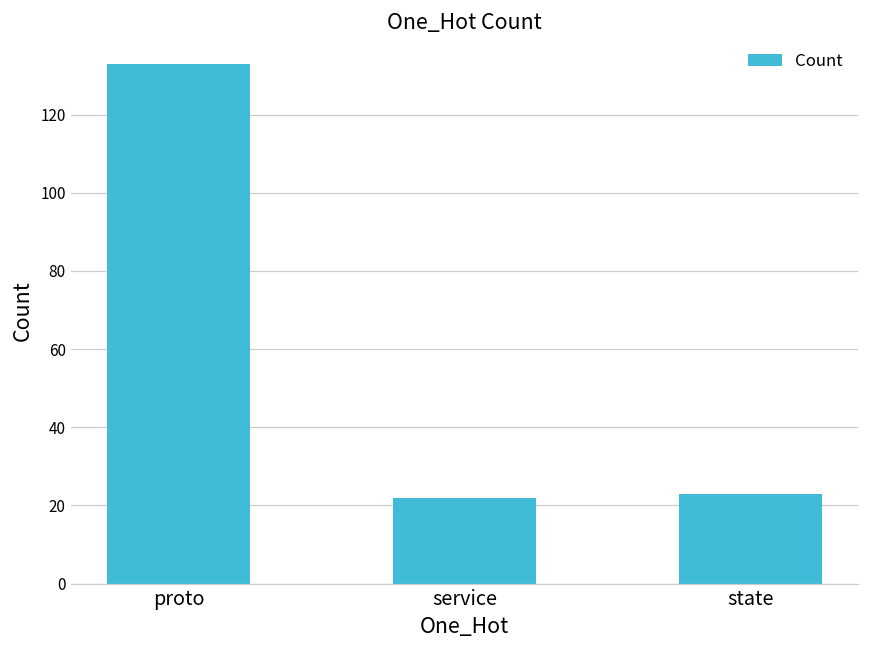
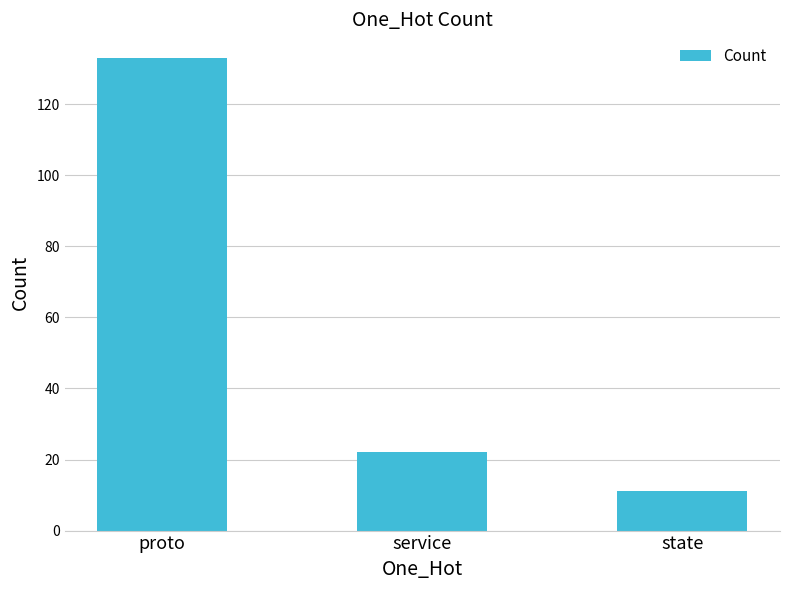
  {
    "proto": 133,
    "service": 22,
-   "state": 23
+   "state": 11
  }
